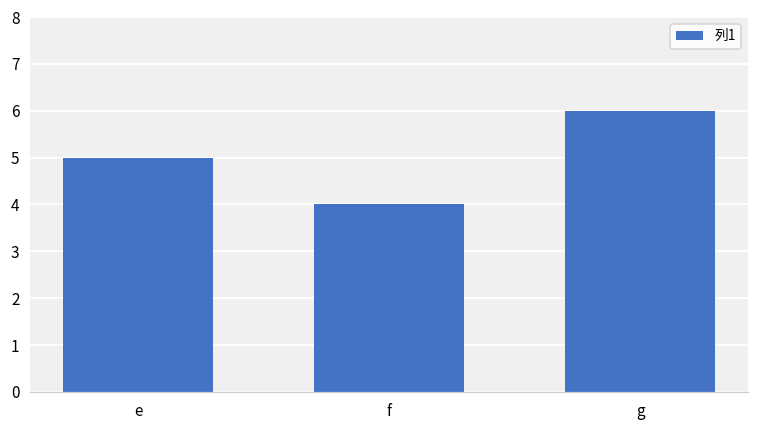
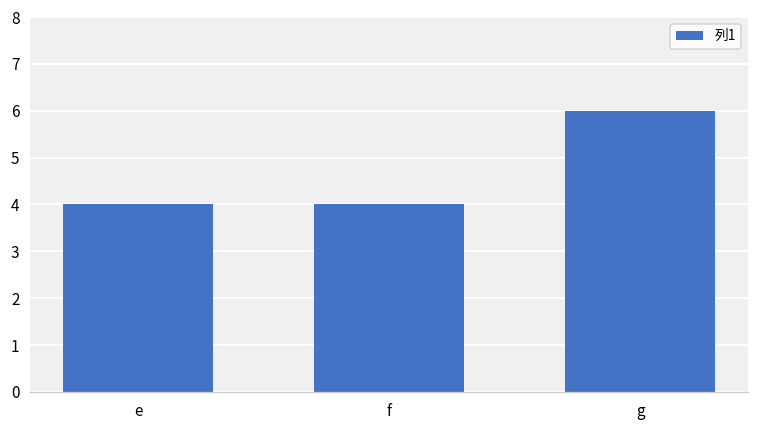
  {
-   "e": 5,
+   "e": 4,
    "f": 4,
    "g": 6
  }
